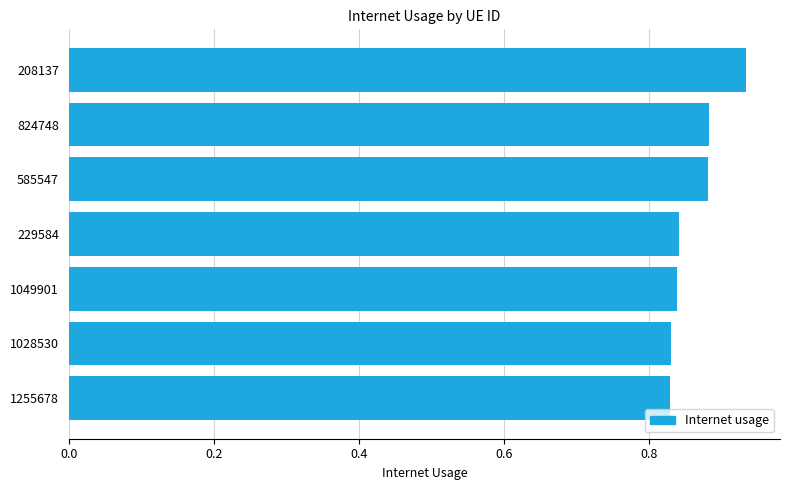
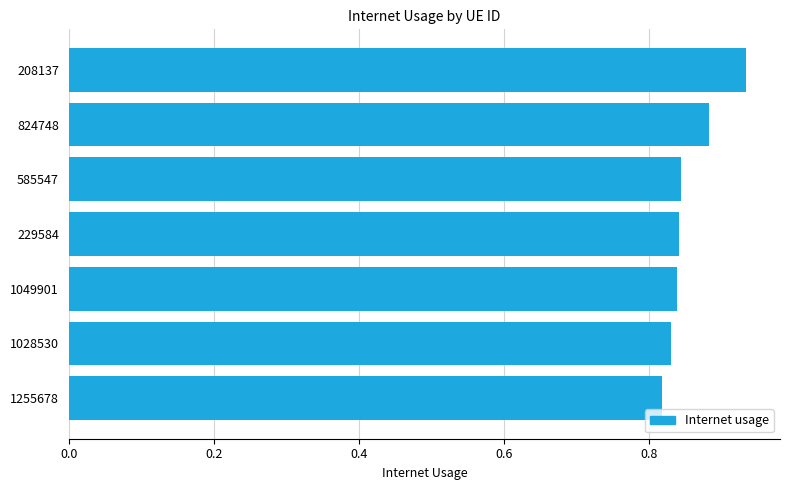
  {
    "208137": 0.93,
    "824748": 0.88,
-   "585547": 0.88,
+   "585547": 0.84,
    "229584": 0.84,
    "1049901": 0.84,
    "1028530": 0.83,
-   "1255678": 0.83
+   "1255678": 0.82
  }
